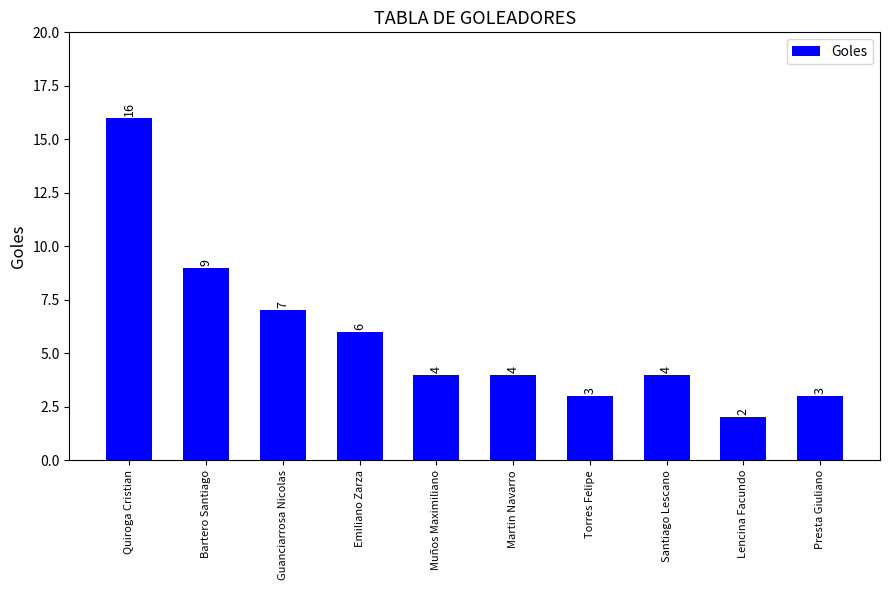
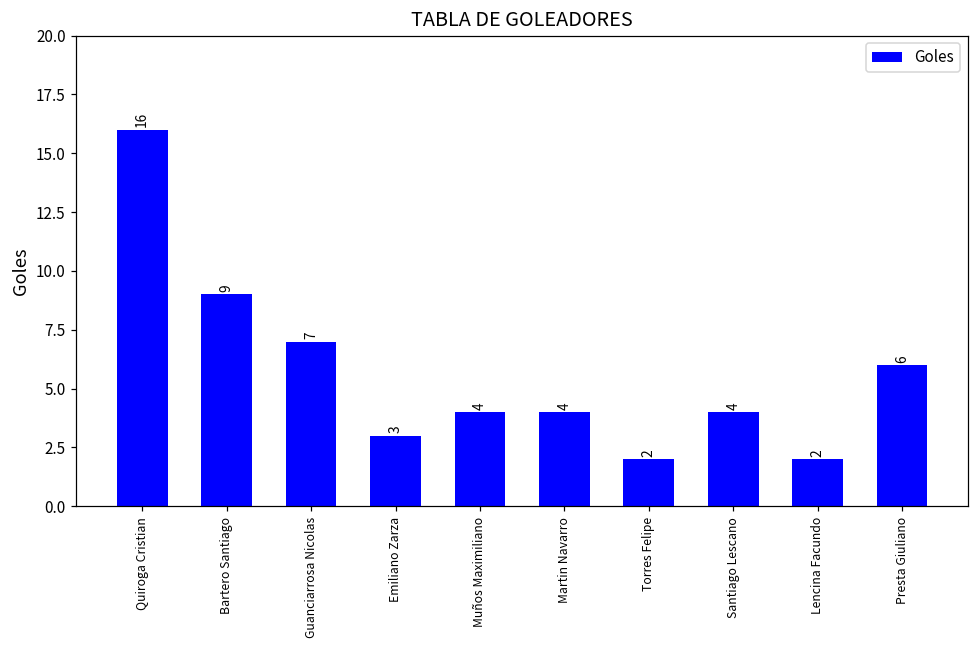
  {
    "Quiroga Cristian": 16,
    "Bartero Santiago": 9,
    "Guanciarrosa Nicolas": 7,
-   "Emiliano Zarza": 6,
+   "Emiliano Zarza": 3,
    "Muños Maximiliano": 4,
    "Martin Navarro": 4,
-   "Torres Felipe": 3,
+   "Torres Felipe": 2,
    "Santiago Lescano": 4,
    "Lencina Facundo": 2,
-   "Presta Giuliano": 3
+   "Presta Giuliano": 6
  }
